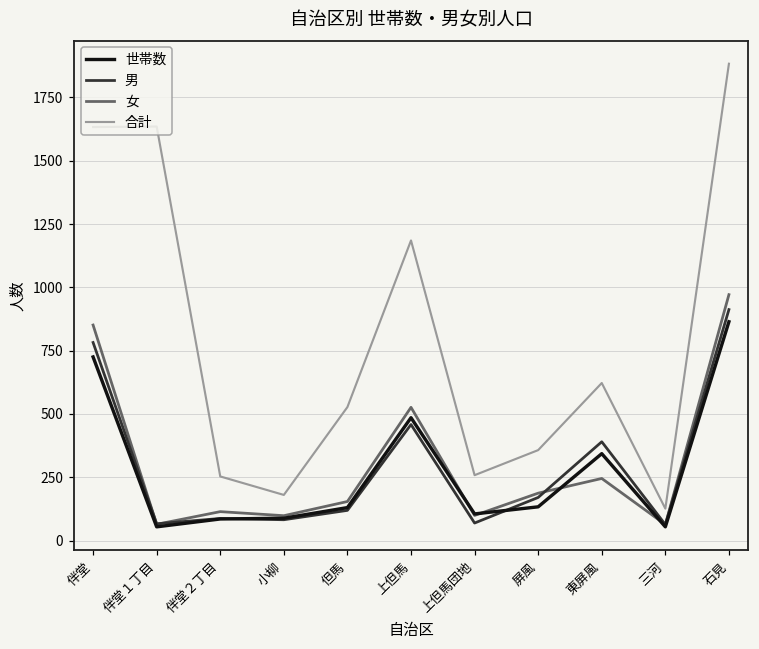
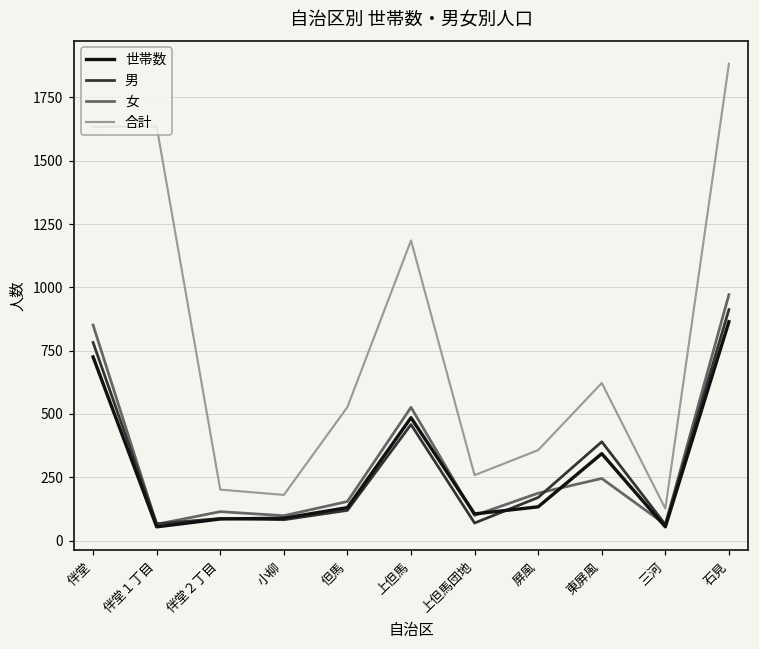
  {
    "女": {
      "伴堂": 850,
      "伴堂２丁目": 110,
      "但馬": 150,
      "上但馬": 530,
      "屏風": 190,
      "東屏風": 250,
      "石見": 970
    },
    "合計": {
-     "伴堂２丁目": 250,
+     "伴堂２丁目": 200,
      "小柳": 180,
      "但馬": 530,
      "上但馬": 1190,
      "上但馬団地": 260,
      "屏風": 360,
      "東屏風": 620,
      "三河": 130,
      "石見": 1880
    }
  }
